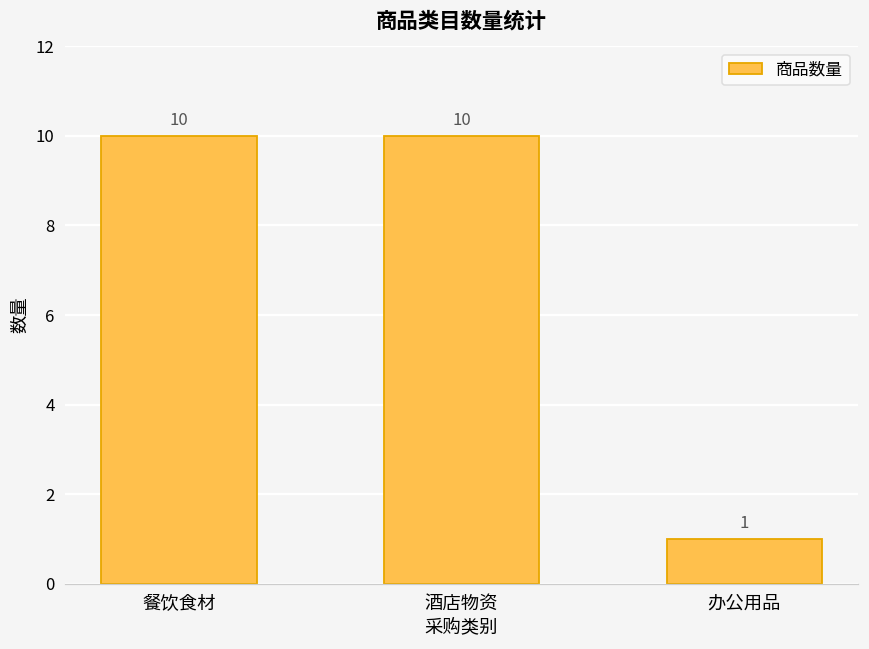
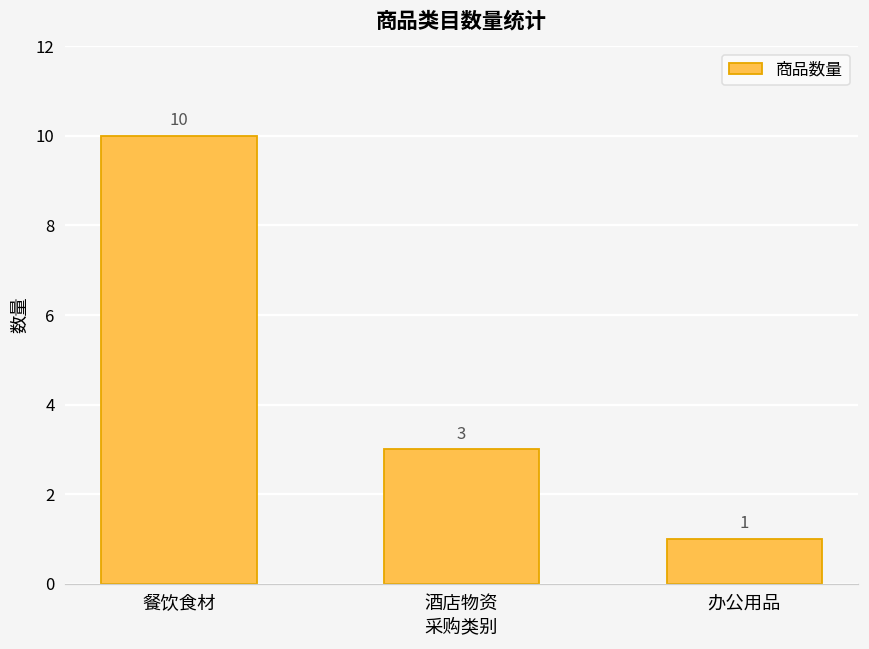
  {
    "餐饮食材": 10,
-   "酒店物资": 10,
+   "酒店物资": 3,
    "办公用品": 1
  }
